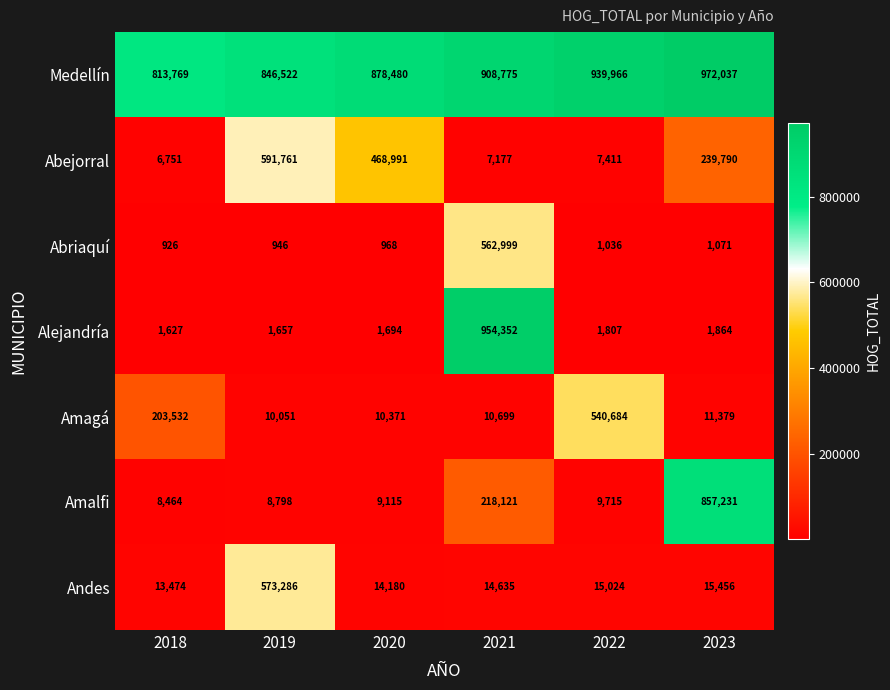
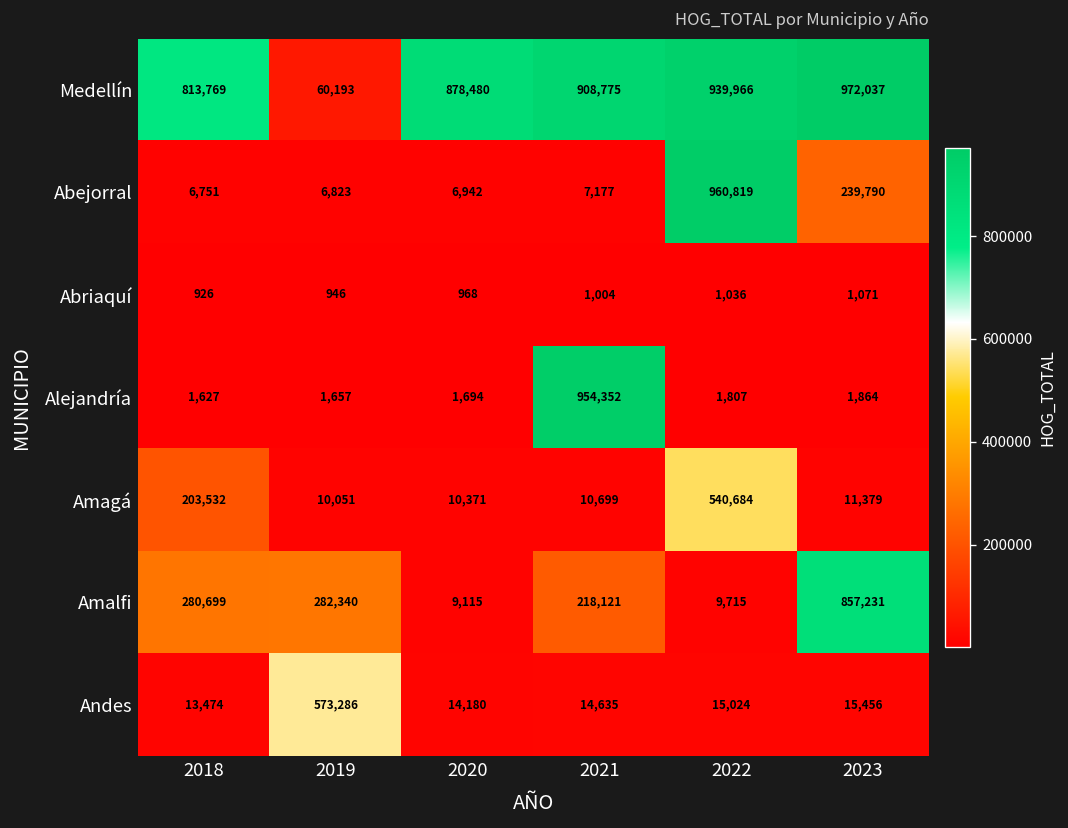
  {
    "Medellín": {
      "2018": "813,769",
-     "2019": "846,522",
+     "2019": "60,193",
      "2020": "878,480",
      "2021": "908,775",
      "2022": "939,966",
      "2023": "972,037"
    },
    "Abejorral": {
      "2018": "6,751",
-     "2019": "591,761",
-     "2020": "468,991",
+     "2019": "6,823",
+     "2020": "6,942",
      "2021": "7,177",
-     "2022": "7,411",
+     "2022": "960,819",
      "2023": "239,790"
    },
    "Abriaquí": {
      "2018": "926",
      "2019": "946",
      "2020": "968",
-     "2021": "562,999",
+     "2021": "1,004",
      "2022": "1,036",
      "2023": "1,071"
    },
    "Alejandría": {
      "2018": "1,627",
      "2019": "1,657",
      "2020": "1,694",
      "2021": "954,352",
      "2022": "1,807",
      "2023": "1,864"
    },
    "Amagá": {
      "2018": "203,532",
      "2019": "10,051",
      "2020": "10,371",
      "2021": "10,699",
      "2022": "540,684",
      "2023": "11,379"
    },
    "Amalfi": {
-     "2018": "8,464",
-     "2019": "8,798",
+     "2018": "280,699",
+     "2019": "282,340",
      "2020": "9,115",
      "2021": "218,121",
      "2022": "9,715",
      "2023": "857,231"
    },
    "Andes": {
      "2018": "13,474",
      "2019": "573,286",
      "2020": "14,180",
      "2021": "14,635",
      "2022": "15,024",
      "2023": "15,456"
    }
  }
